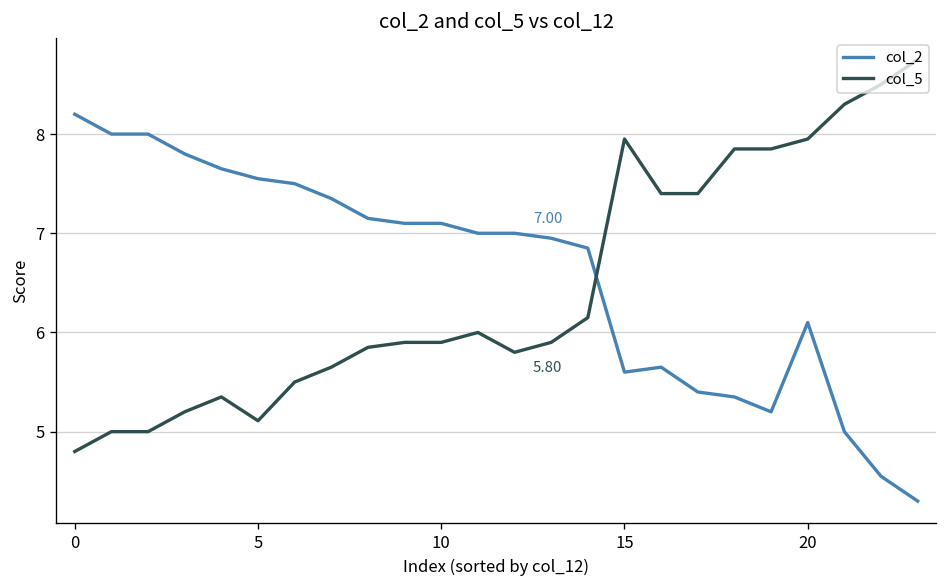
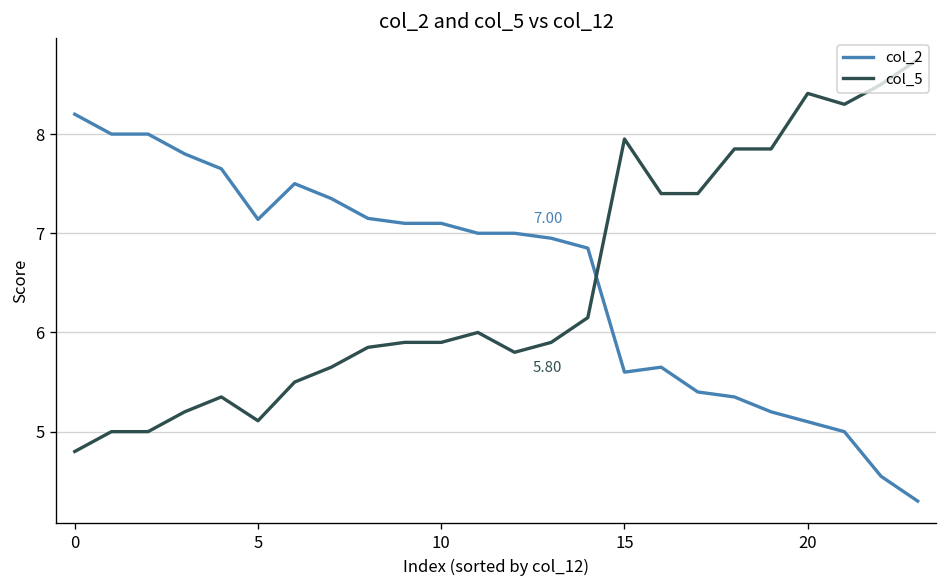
  {
    "col_2": {
      "0": 8.2,
-     "5": 7.6,
+     "5": 7.1,
      "10": 7.1,
      "15": 5.6,
-     "20": 6.1
+     "20": 5.1
    },
    "col_5": {
      "0": 4.8,
      "5": 5.1,
      "10": 5.9,
      "15": 8.0,
-     "20": 8.0
+     "20": 8.4
    }
  }
